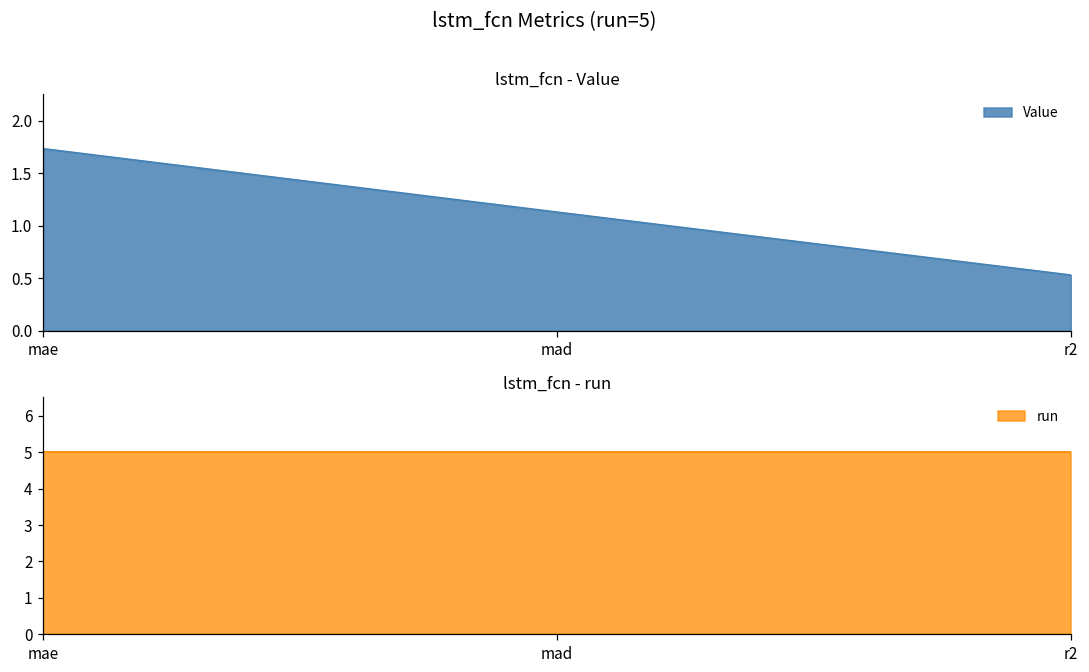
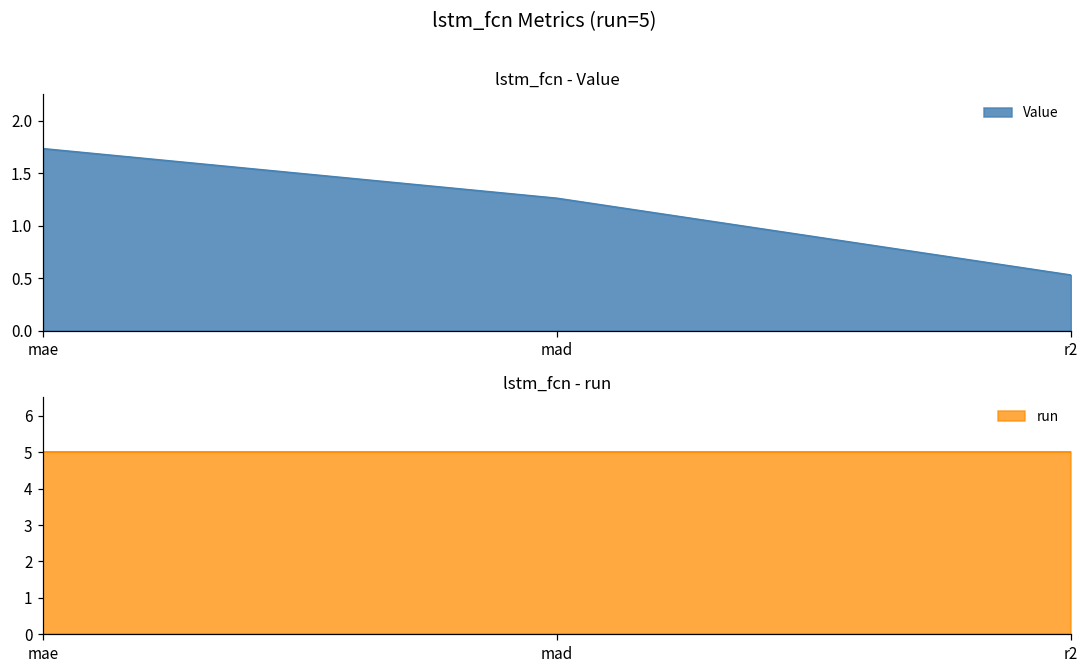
  {
    "lstm_fcn - Value": {
      "mae": 1.7,
-     "mad": 1.1,
+     "mad": 1.3,
      "r2": 0.5
    },
    "lstm_fcn - run": {
      "mae": 5.0,
      "mad": 5.0,
      "r2": 5.0
    }
  }
